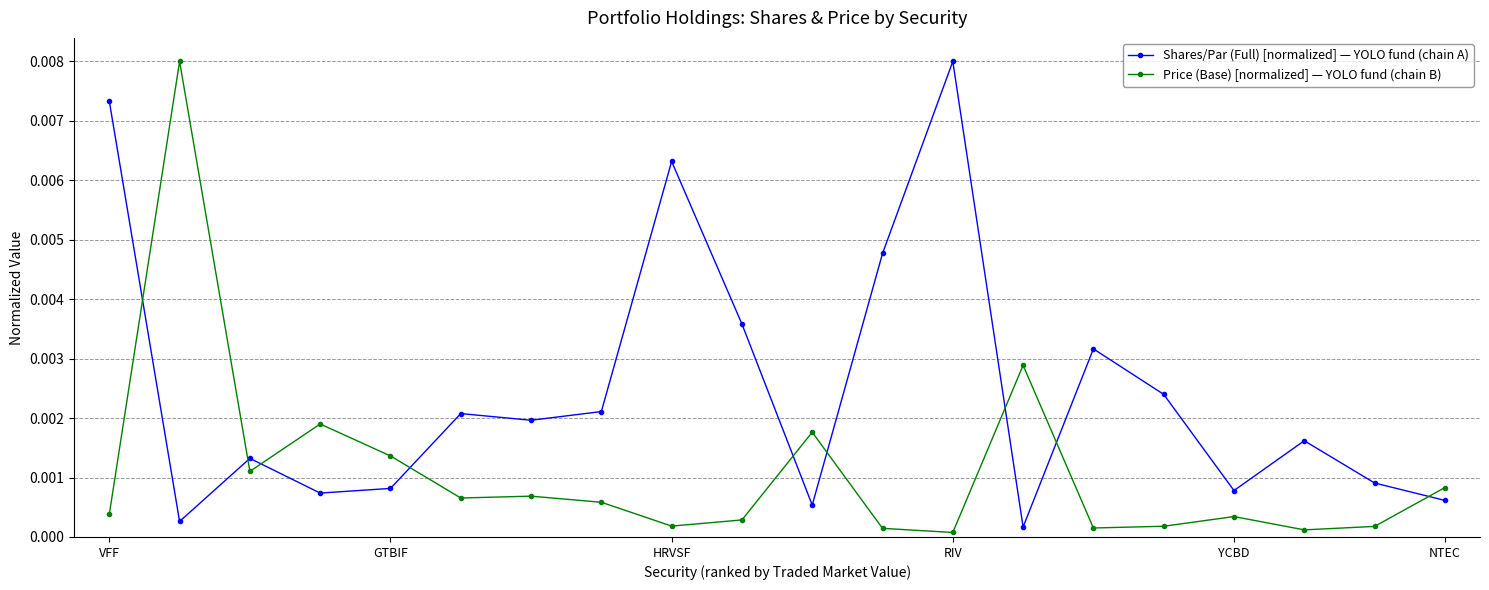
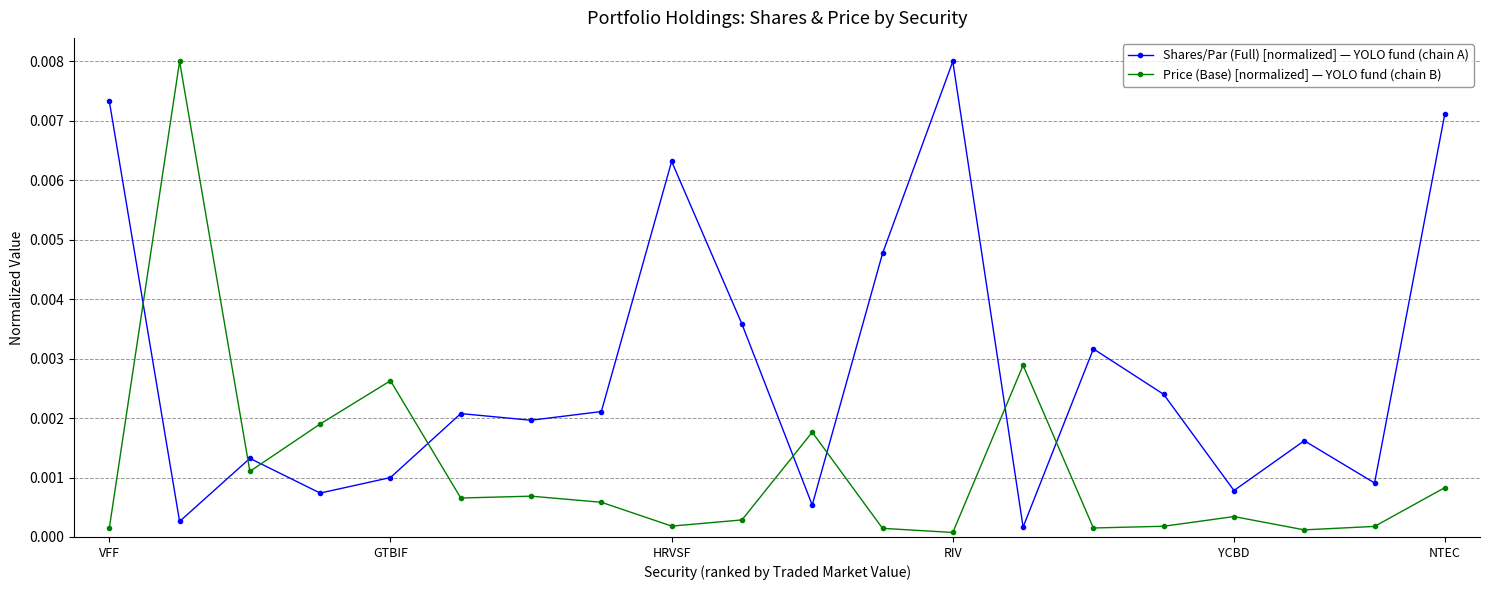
  {
    "Shares/Par (Full) [normalized] — YOLO fund (chain A)": {
      "VFF": 0.0073,
-     "GTBIF": 0.0008,
+     "GTBIF": 0.0010,
      "HRVSF": 0.0063,
      "RIV": 0.0080,
      "YCBD": 0.0008,
-     "NTEC": 0.0006
+     "NTEC": 0.0071
    },
    "Price (Base) [normalized] — YOLO fund (chain B)": {
-     "VFF": 0.0004,
-     "GTBIF": 0.0014,
+     "VFF": 0.0001,
+     "GTBIF": 0.0026,
      "HRVSF": 0.0002,
      "RIV": 0.0001,
      "YCBD": 0.0003,
      "NTEC": 0.0008
    }
  }
